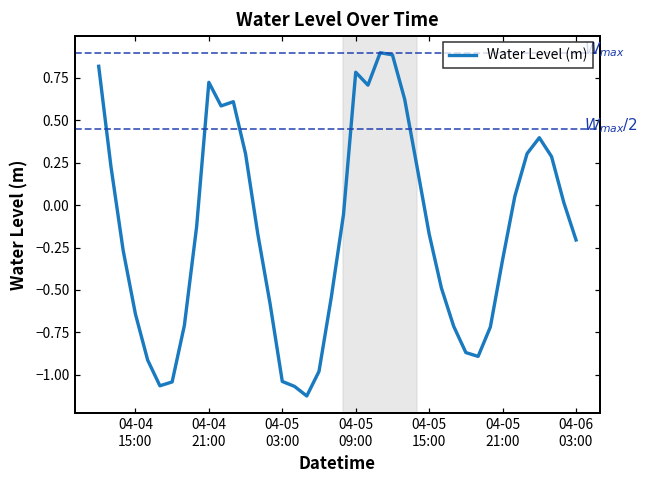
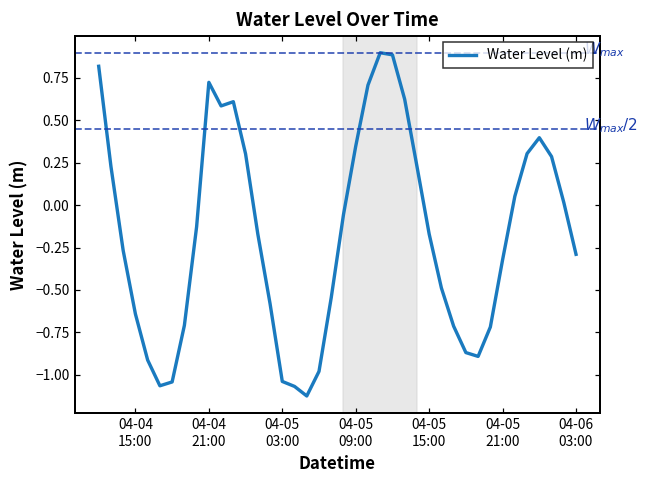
  {
    "04-04 15:00": -0.64,
    "04-04 21:00": 0.72,
    "04-05 03:00": -1.04,
-   "04-05 09:00": 0.78,
+   "04-05 09:00": 0.35,
    "04-05 15:00": -0.17,
    "04-05 21:00": -0.32,
-   "04-06 03:00": -0.21
+   "04-06 03:00": -0.29
  }
